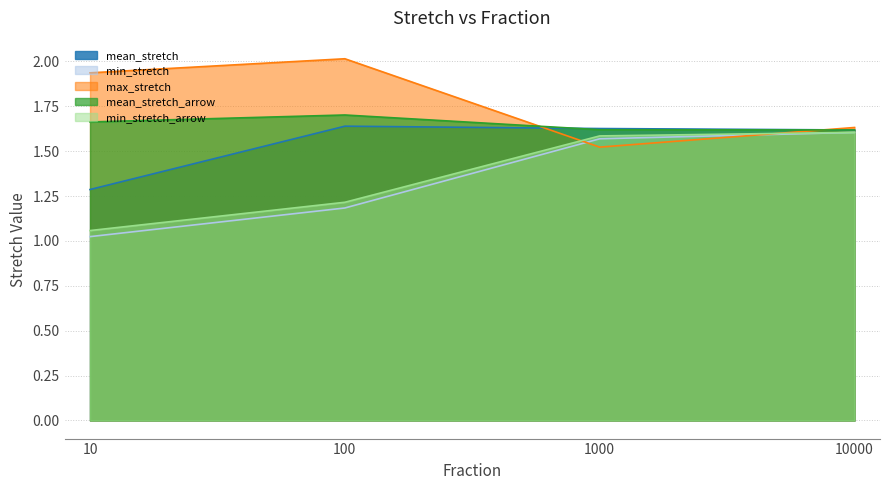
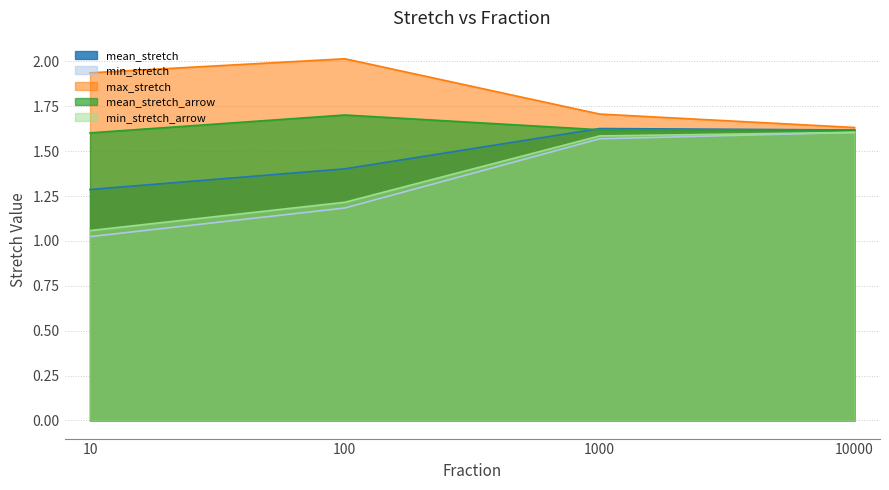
  {
    "mean_stretch": {
      "10": 1.29,
-     "100": 1.64
+     "100": 1.40
    },
    "min_stretch": {
      "10": 1.02,
      "100": 1.18,
      "1000": 1.57
    },
    "max_stretch": {
      "10": 1.94,
      "100": 2.01,
-     "1000": 1.52
+     "1000": 1.71
    },
    "mean_stretch_arrow": {
-     "10": 1.66,
+     "10": 1.60,
      "100": 1.70
    },
    "min_stretch_arrow": {
      "10": 1.06,
      "100": 1.22,
      "1000": 1.58
    }
  }
